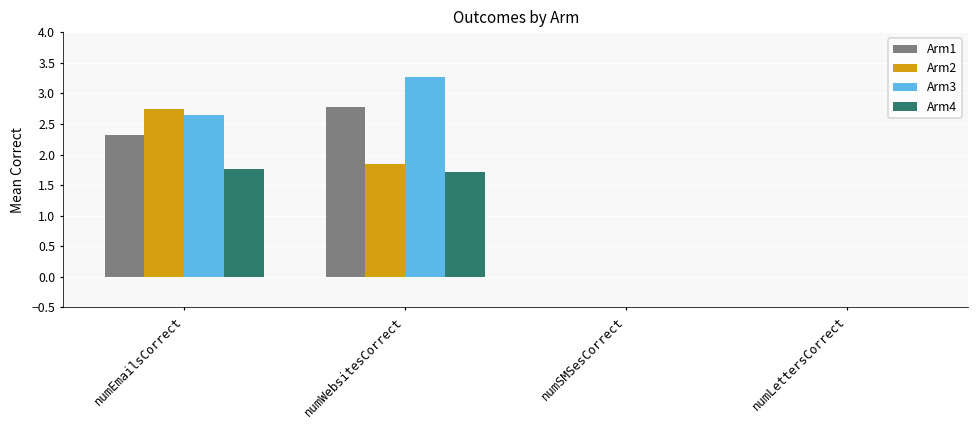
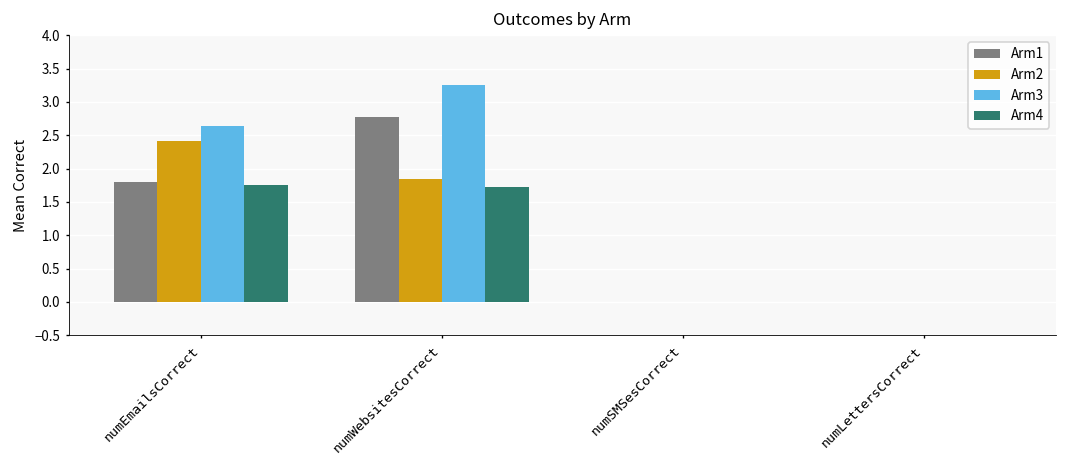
  {
    "Arm1": {
-     "numEmailsCorrect": 2.3,
+     "numEmailsCorrect": 1.8,
      "numWebsitesCorrect": 2.8,
      "numSMSesCorrect": 0.0,
      "numLettersCorrect": 0.0
    },
    "Arm2": {
-     "numEmailsCorrect": 2.7,
+     "numEmailsCorrect": 2.4,
      "numWebsitesCorrect": 1.8,
      "numSMSesCorrect": 0.0,
      "numLettersCorrect": 0.0
    },
    "Arm3": {
      "numEmailsCorrect": 2.6,
      "numWebsitesCorrect": 3.3,
      "numSMSesCorrect": 0.0,
      "numLettersCorrect": 0.0
    },
    "Arm4": {
      "numEmailsCorrect": 1.8,
      "numWebsitesCorrect": 1.7,
      "numSMSesCorrect": 0.0,
      "numLettersCorrect": 0.0
    }
  }
